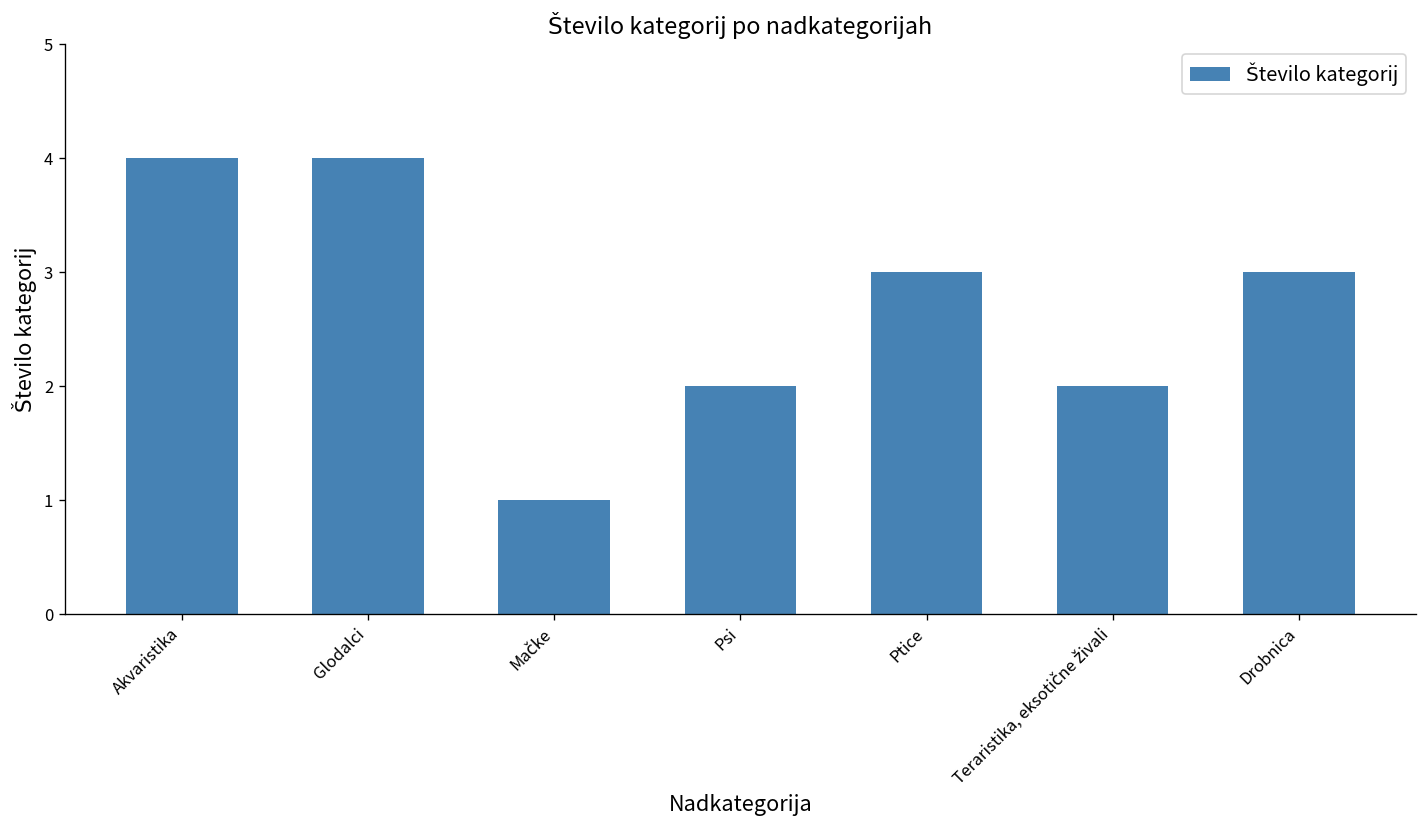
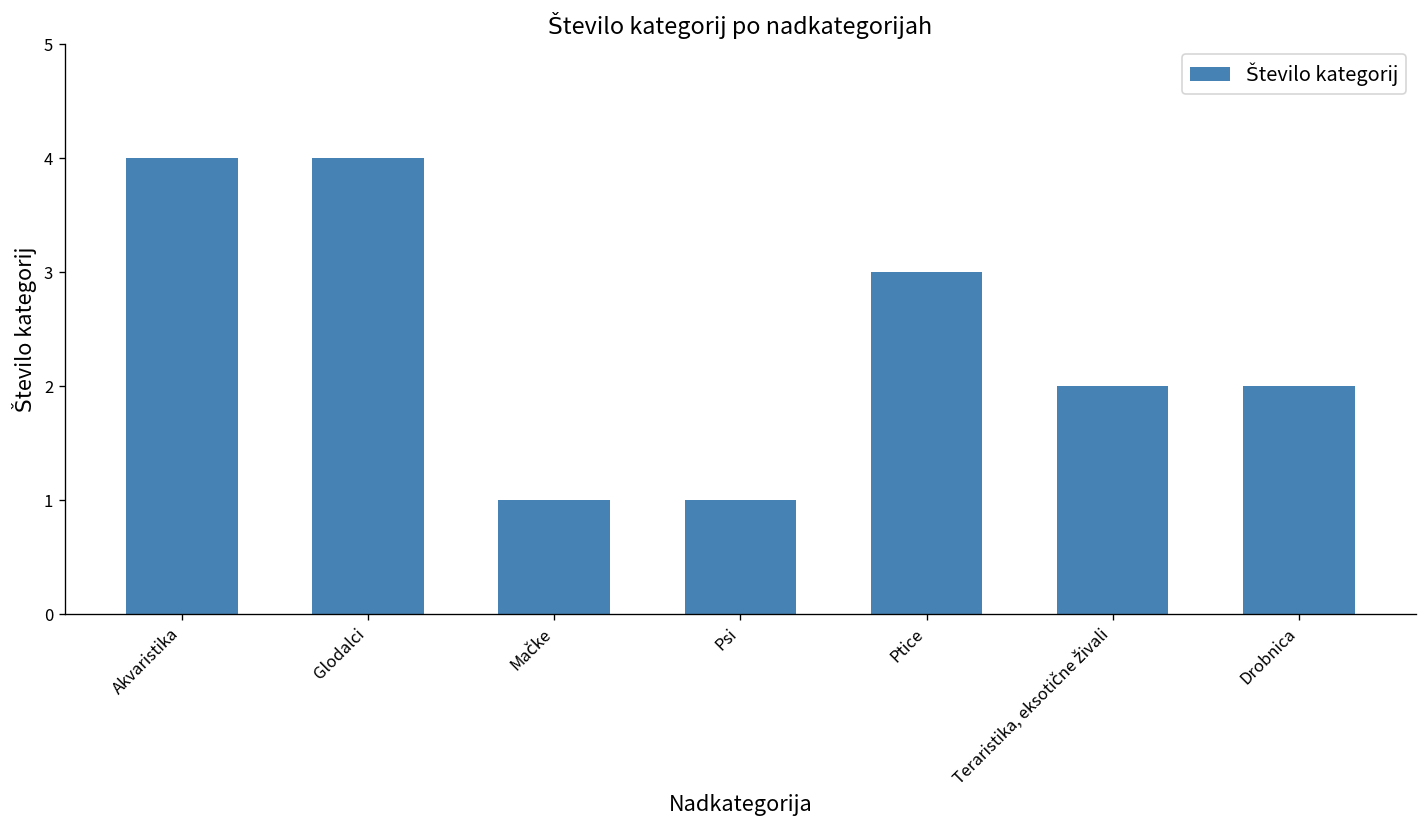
  {
    "Akvaristika": 4,
    "Glodalci": 4,
    "Mačke": 1,
-   "Psi": 2,
+   "Psi": 1,
    "Ptice": 3,
    "Teraristika, eksotične živali": 2,
-   "Drobnica": 3
+   "Drobnica": 2
  }
